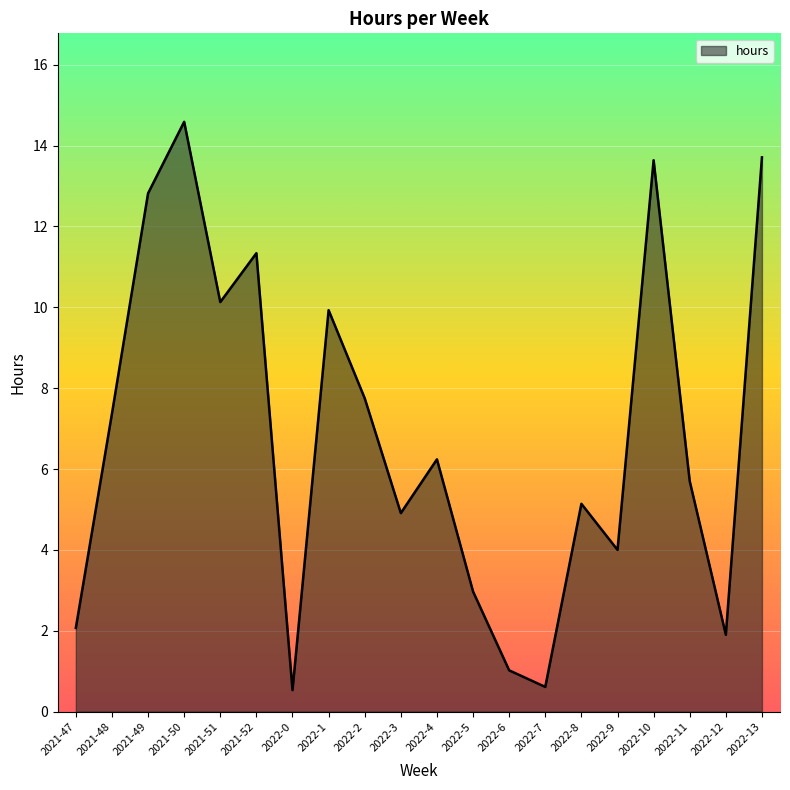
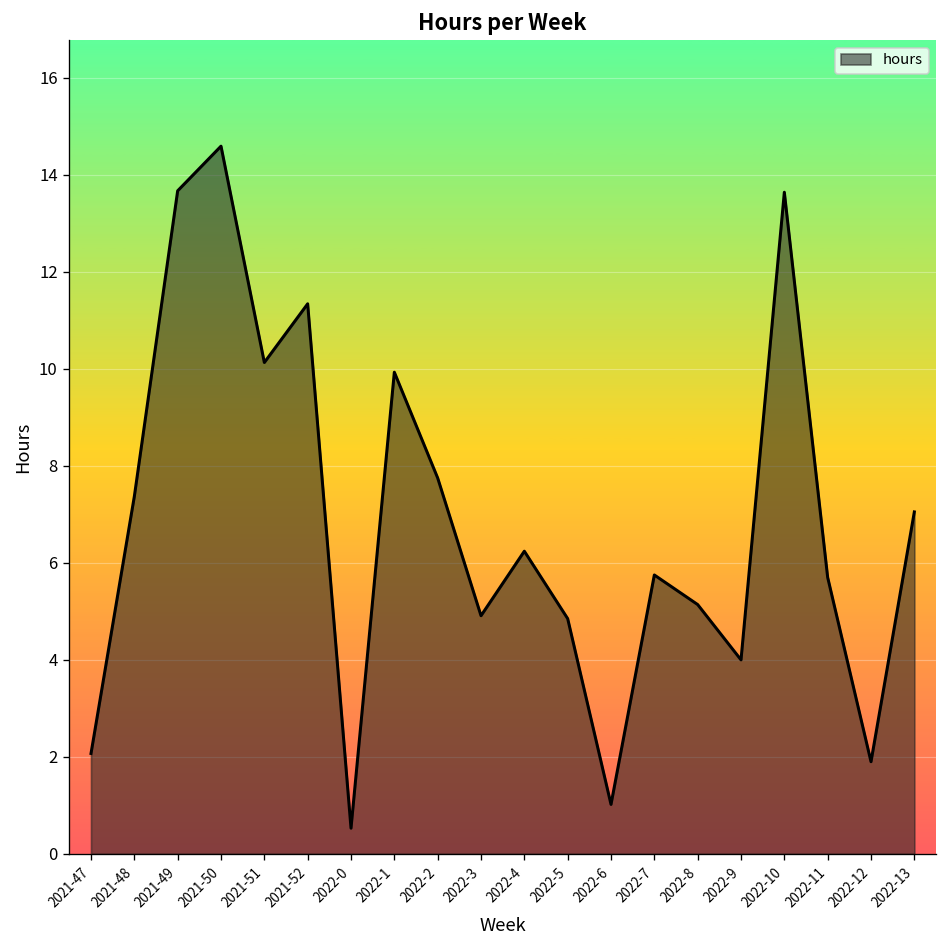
  {
    "2021-47": 2.1,
    "2021-48": 7.4,
-   "2021-49": 12.8,
+   "2021-49": 13.7,
    "2021-50": 14.6,
    "2021-51": 10.1,
    "2021-52": 11.3,
    "2022-0": 0.5,
    "2022-1": 9.9,
    "2022-2": 7.8,
    "2022-3": 4.9,
    "2022-4": 6.2,
-   "2022-5": 3.0,
+   "2022-5": 4.9,
    "2022-6": 1.0,
-   "2022-7": 0.6,
+   "2022-7": 5.8,
    "2022-8": 5.1,
    "2022-9": 4.0,
    "2022-10": 13.6,
    "2022-11": 5.7,
    "2022-12": 1.9,
-   "2022-13": 13.7
+   "2022-13": 7.1
  }
